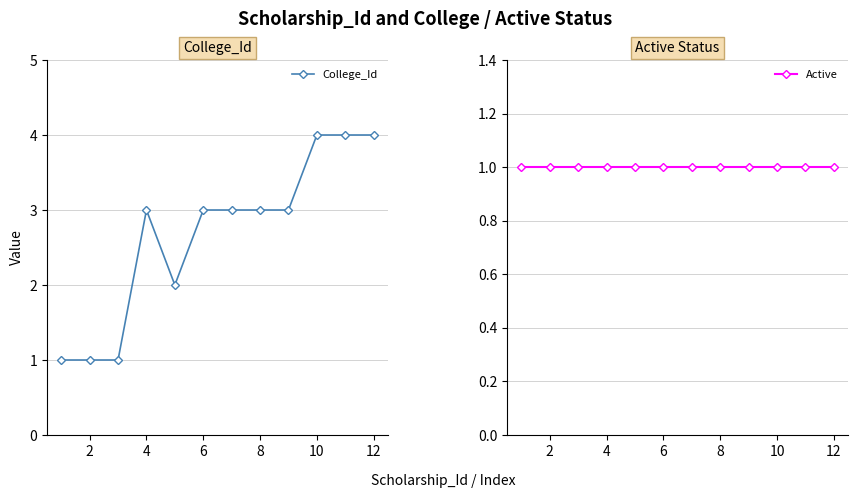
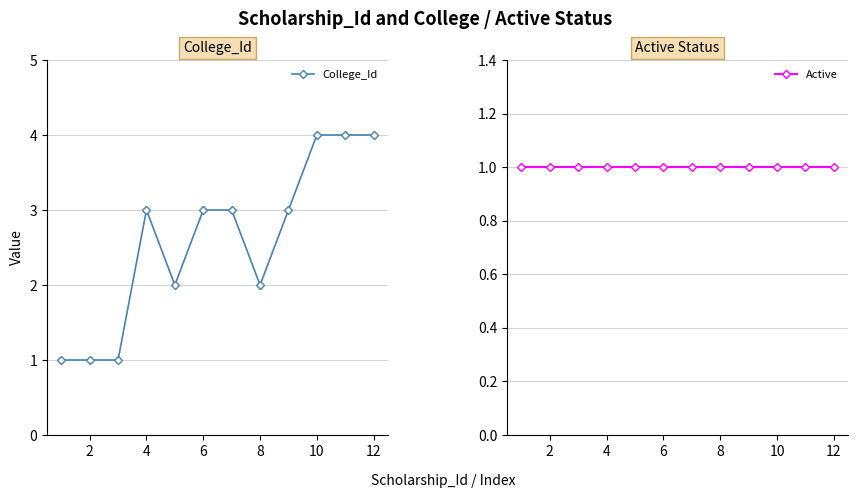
  {
    "College_Id": {
      "2": 1,
      "4": 3,
      "6": 3,
-     "8": 3,
+     "8": 2,
      "10": 4,
      "12": 4
    },
    "Active Status": {
      "2": 1.00,
      "4": 1.00,
      "6": 1.00,
      "8": 1.00,
      "10": 1.00,
      "12": 1.00
    }
  }
